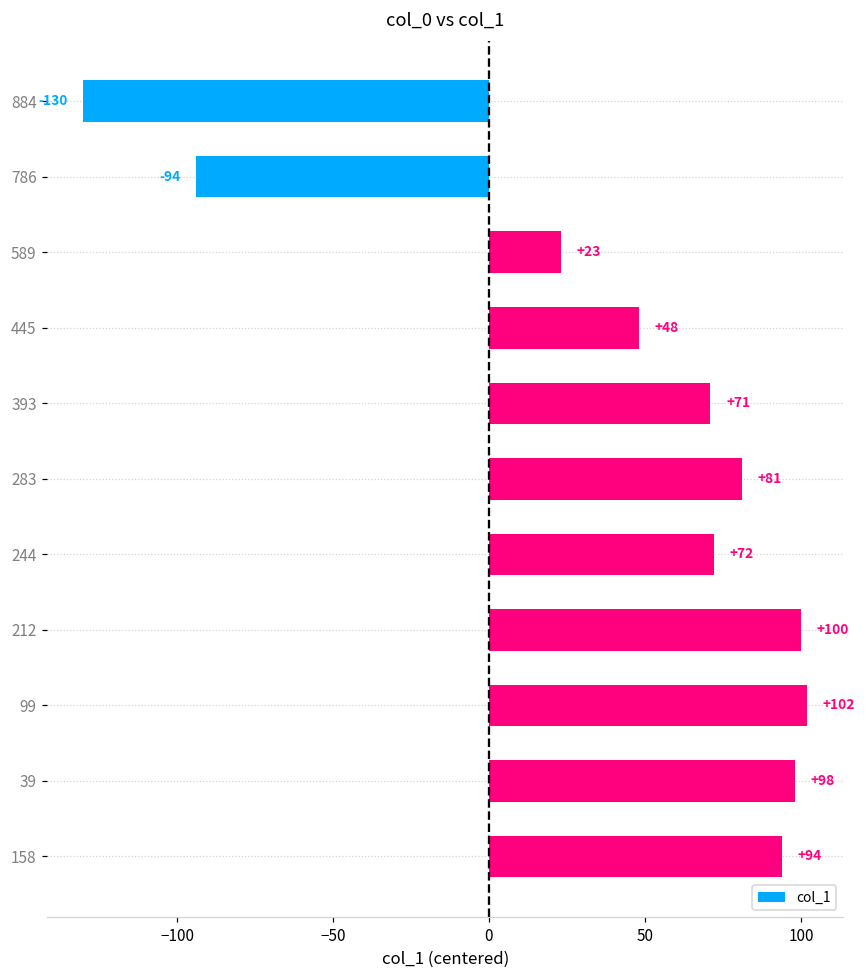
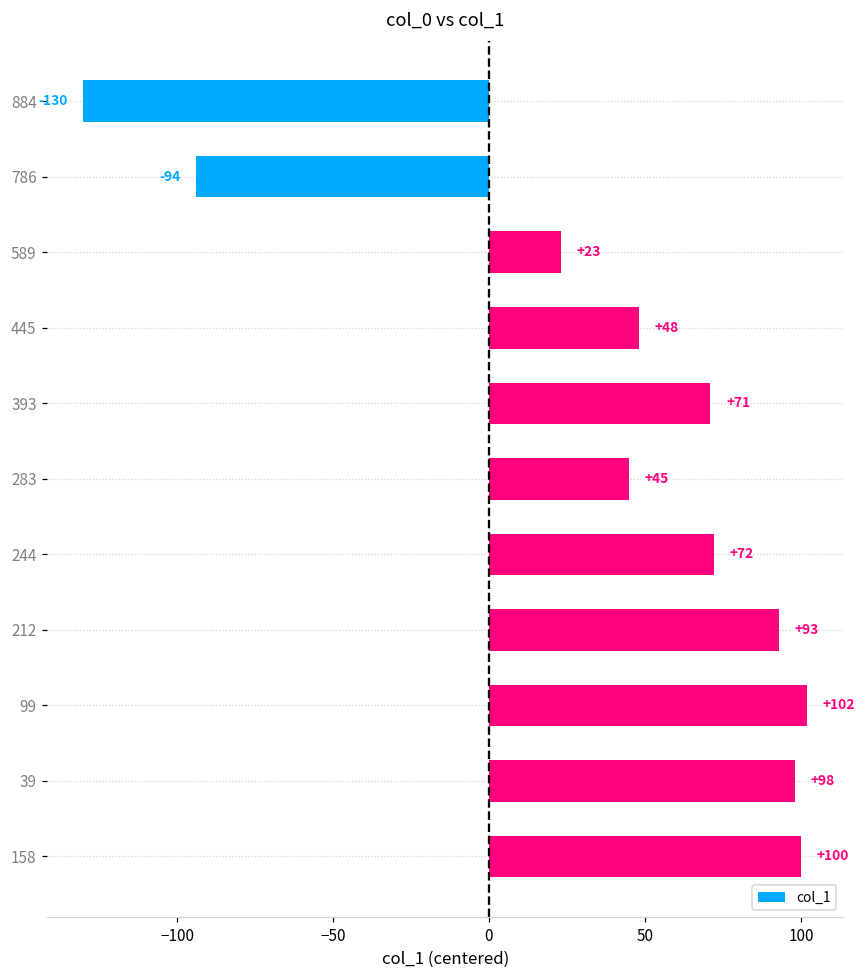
  {
    "884": "-130",
    "786": "-94",
    "589": "+23",
    "445": "+48",
    "393": "+71",
-   "283": "+81",
+   "283": "+45",
    "244": "+72",
-   "212": "+100",
+   "212": "+93",
    "99": "+102",
    "39": "+98",
-   "158": "+94"
+   "158": "+100"
  }
